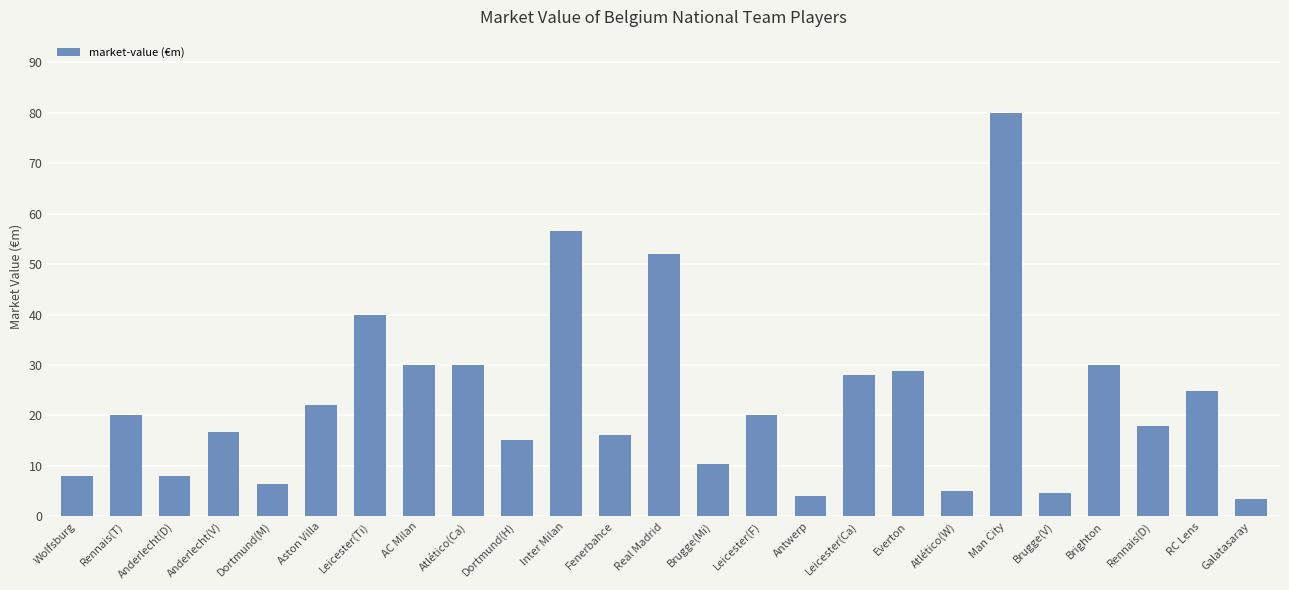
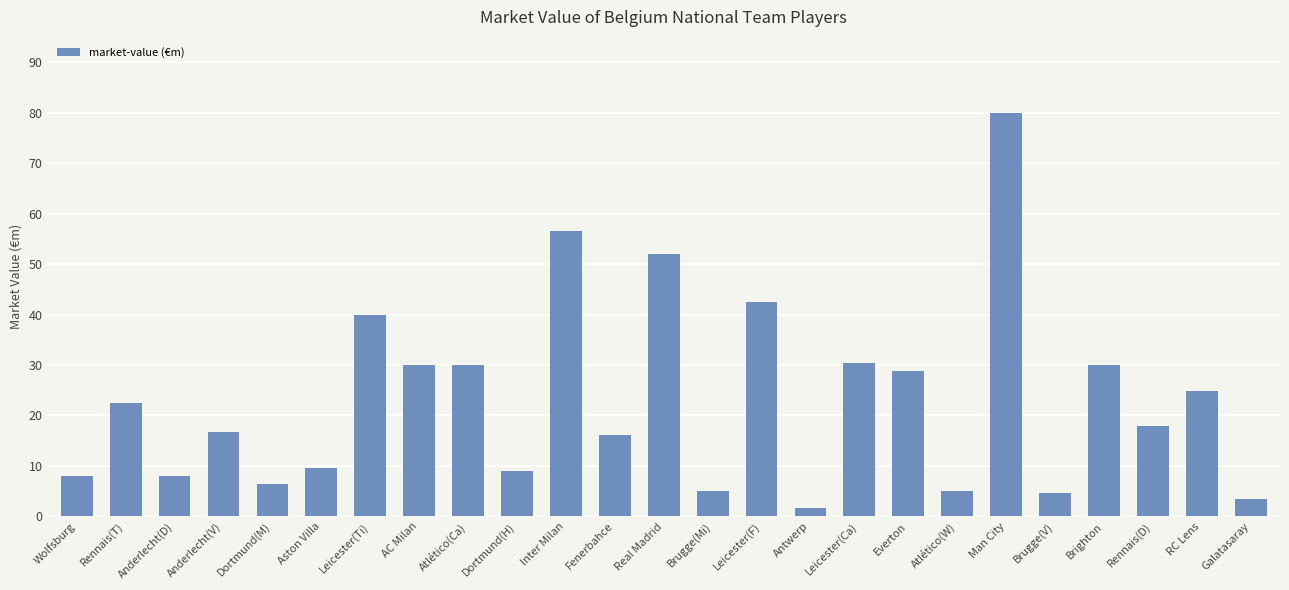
  {
    "Wolfsburg": 8,
-   "Rennais(T)": 20,
+   "Rennais(T)": 22,
    "Anderlecht(D)": 8,
    "Anderlecht(V)": 17,
    "Dortmund(M)": 7,
-   "Aston Villa": 22,
+   "Aston Villa": 10,
    "Leicester(Ti)": 40,
    "AC Milan": 30,
    "Atlético(Ca)": 30,
-   "Dortmund(H)": 15,
+   "Dortmund(H)": 9,
    "Inter Milan": 57,
    "Fenerbahce": 16,
    "Real Madrid": 52,
-   "Brugge(Mi)": 10,
-   "Leicester(F)": 20,
-   "Antwerp": 4,
-   "Leicester(Ca)": 28,
+   "Brugge(Mi)": 5,
+   "Leicester(F)": 42,
+   "Antwerp": 2,
+   "Leicester(Ca)": 30,
    "Everton": 29,
    "Atlético(W)": 5,
    "Man City": 80,
    "Brugge(V)": 5,
    "Brighton": 30,
    "Rennais(D)": 18,
    "RC Lens": 25,
    "Galatasaray": 3
  }
